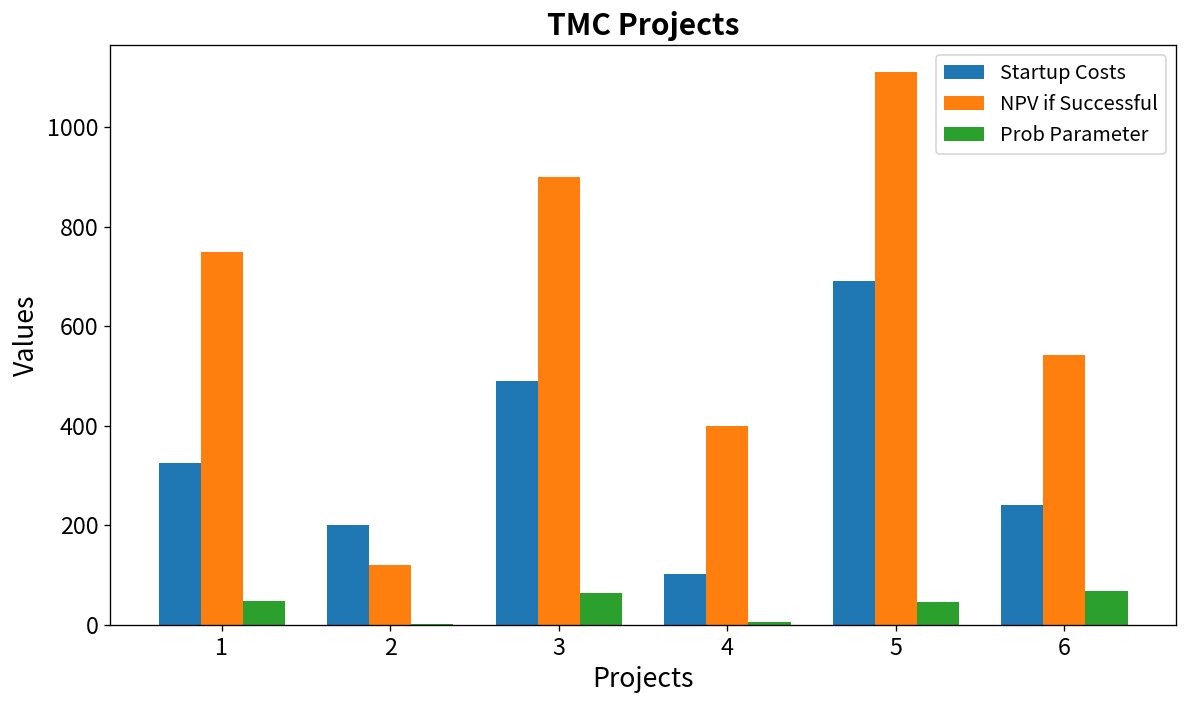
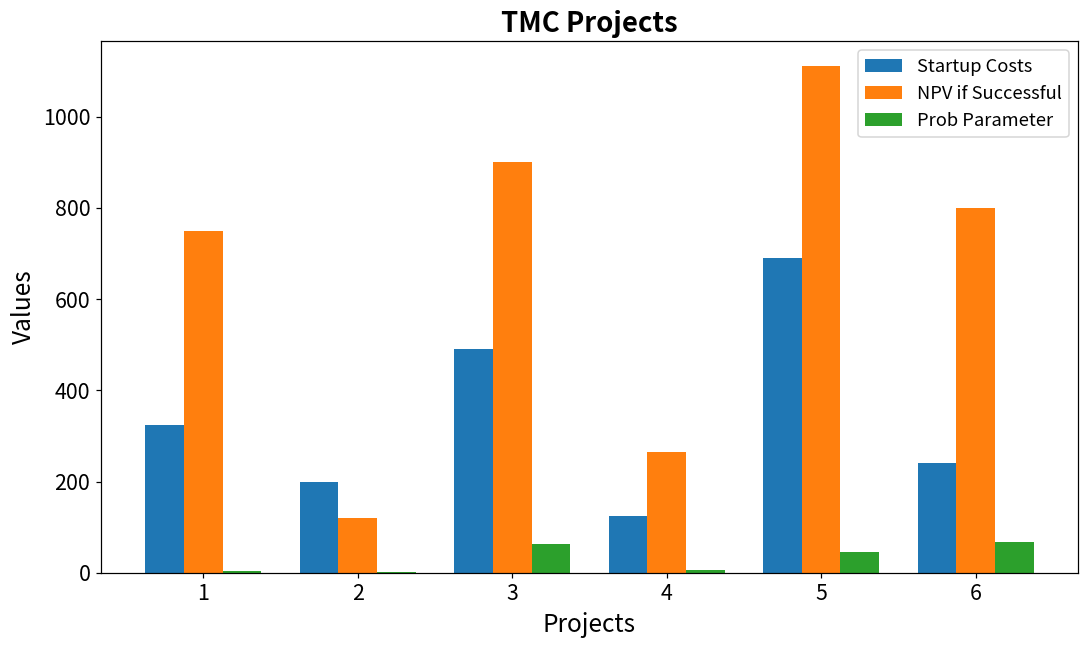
  {
    "Startup Costs": {
      "1": 330,
      "2": 200,
      "3": 490,
-     "4": 100,
+     "4": 130,
      "5": 690,
      "6": 240
    },
    "NPV if Successful": {
      "1": 750,
      "2": 120,
      "3": 900,
-     "4": 400,
+     "4": 270,
      "5": 1110,
-     "6": 540
+     "6": 800
    },
    "Prob Parameter": {
-     "1": 50,
+     "1": 0,
      "3": 60,
      "5": 50,
      "6": 70
    }
  }
